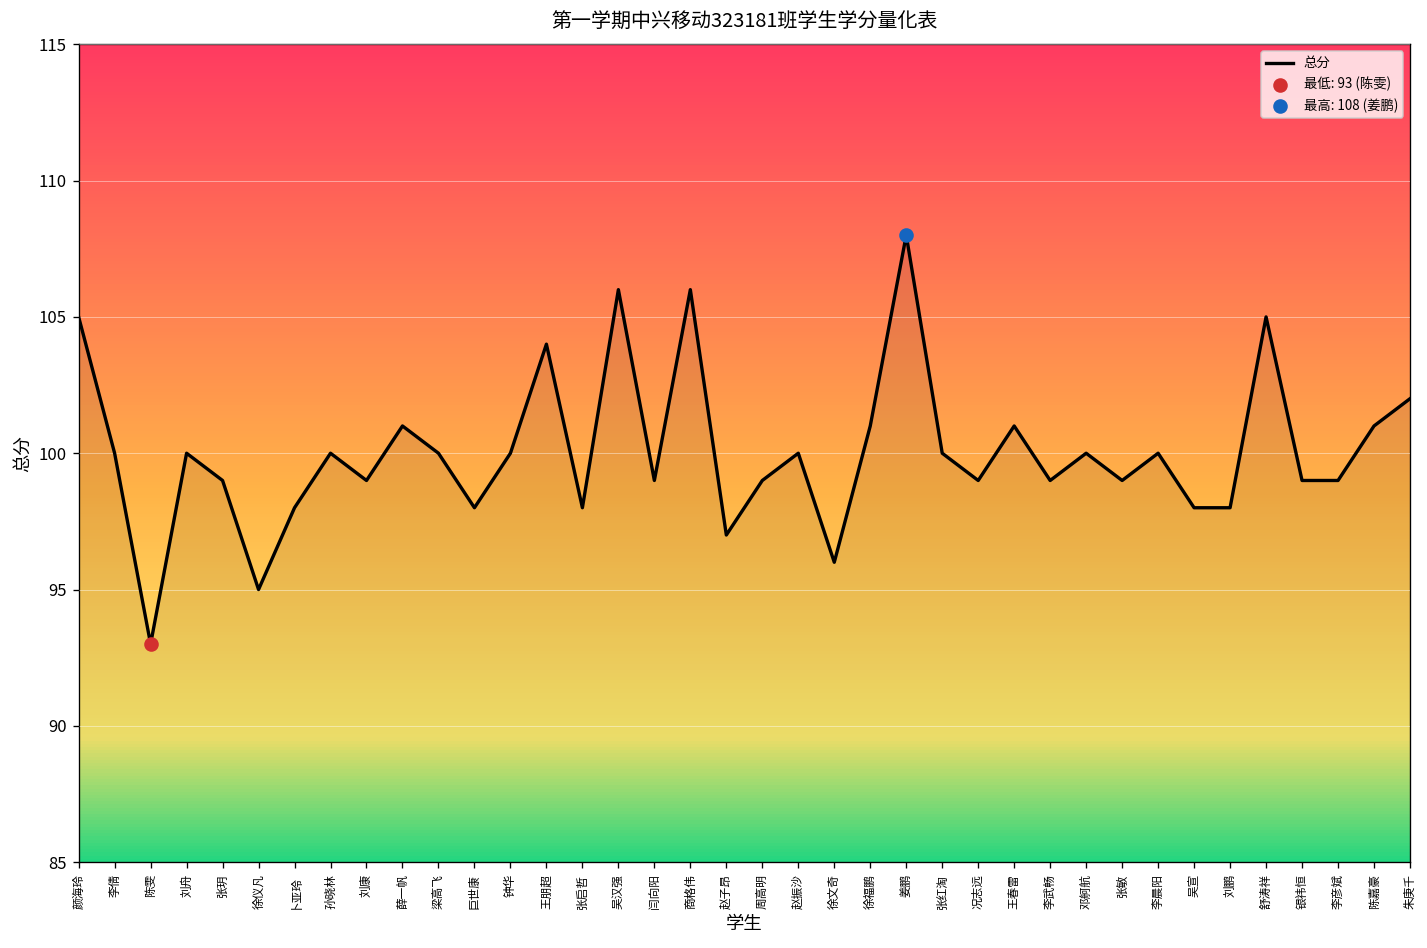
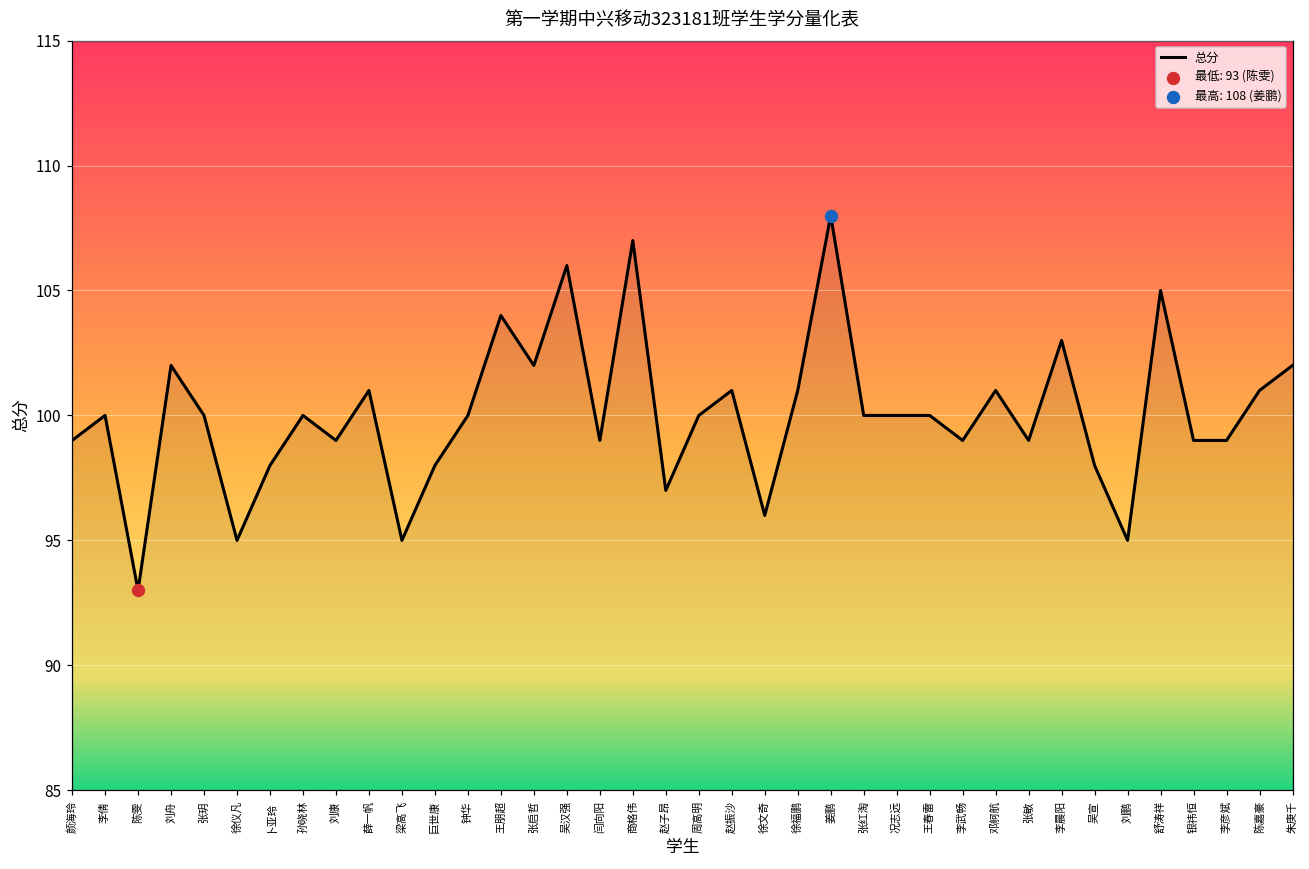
  {
    "总分": {
-     "颜海玲": 105,
+     "颜海玲": 99,
      "李倩": 100,
-     "刘舟": 100,
-     "张玥": 99,
+     "刘舟": 102,
+     "张玥": 100,
      "徐仪凡": 95,
      "卜亚玲": 98,
      "孙晓林": 100,
      "刘康": 99,
      "薛一帆": 101,
-     "梁高飞": 100,
+     "梁高飞": 95,
      "巨世康": 98,
      "钟华": 100,
      "王朋超": 104,
-     "张启哲": 98,
+     "张启哲": 102,
      "吴汉强": 106,
      "闫向阳": 99,
-     "商格伟": 106,
+     "商格伟": 107,
      "赵子昂": 97,
-     "周高明": 99,
-     "赵振沙": 100,
+     "周高明": 100,
+     "赵振沙": 101,
      "徐文奇": 96,
      "徐福鹏": 101,
      "张红淘": 100,
-     "况志远": 99,
-     "王春雷": 101,
+     "况志远": 100,
+     "王春雷": 100,
      "李武畅": 99,
-     "邓舸航": 100,
+     "邓舸航": 101,
      "张敏": 99,
-     "李晨阳": 100,
+     "李晨阳": 103,
      "吴宣": 98,
-     "刘鹏": 98,
+     "刘鹏": 95,
      "舒涛祥": 105,
      "银祎恒": 99,
      "李彦斌": 99,
      "陈嘉豪": 101,
      "朱庚千": 102
    }
  }
